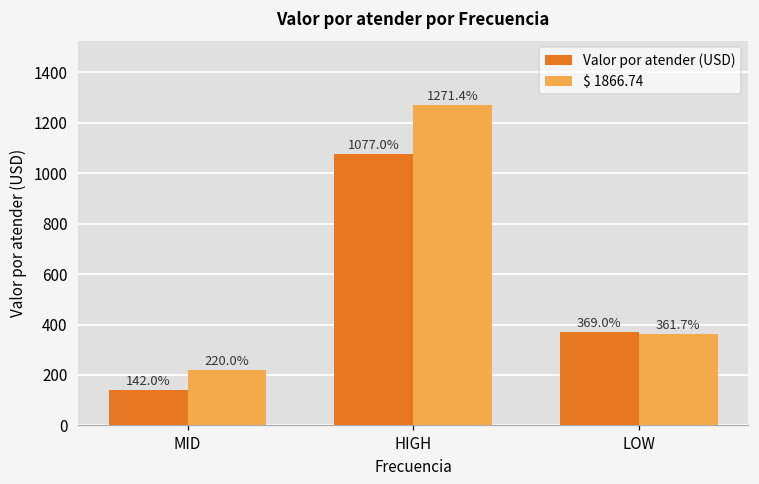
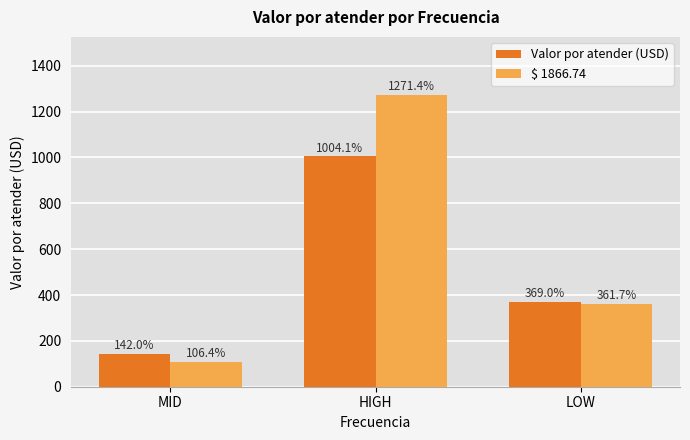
  {
    "Valor por atender (USD)": {
      "MID": "142.0%",
-     "HIGH": "1077.0%",
+     "HIGH": "1004.1%",
      "LOW": "369.0%"
    },
    "$ 1866.74": {
-     "MID": "220.0%",
+     "MID": "106.4%",
      "HIGH": "1271.4%",
      "LOW": "361.7%"
    }
  }
